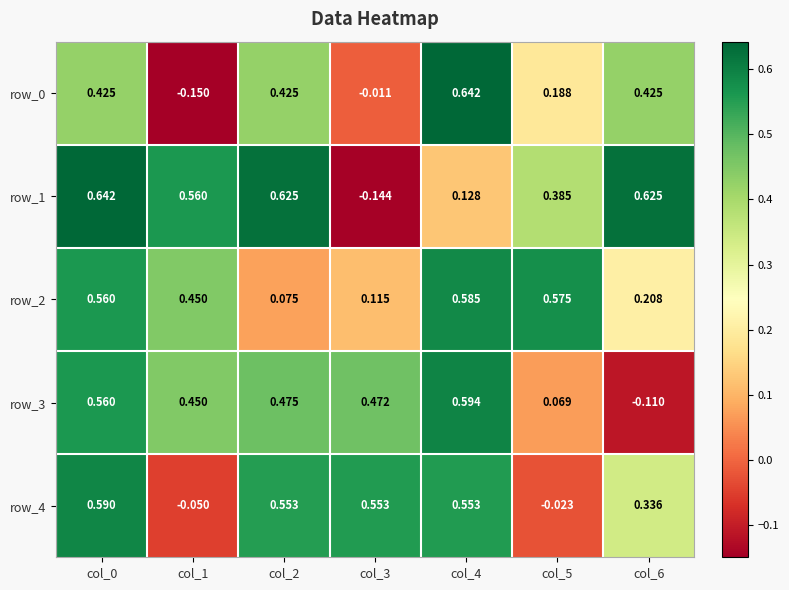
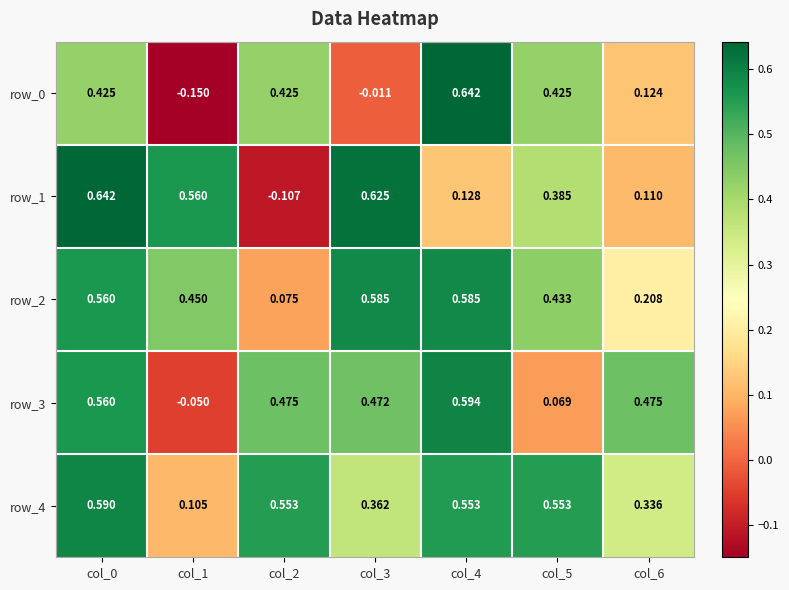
  {
    "row_0": {
      "col_0": 0.425,
      "col_1": -0.150,
      "col_2": 0.425,
      "col_3": -0.011,
      "col_4": 0.642,
-     "col_5": 0.188,
-     "col_6": 0.425
+     "col_5": 0.425,
+     "col_6": 0.124
    },
    "row_1": {
      "col_0": 0.642,
      "col_1": 0.560,
-     "col_2": 0.625,
-     "col_3": -0.144,
+     "col_2": -0.107,
+     "col_3": 0.625,
      "col_4": 0.128,
      "col_5": 0.385,
-     "col_6": 0.625
+     "col_6": 0.110
    },
    "row_2": {
      "col_0": 0.560,
      "col_1": 0.450,
      "col_2": 0.075,
-     "col_3": 0.115,
+     "col_3": 0.585,
      "col_4": 0.585,
-     "col_5": 0.575,
+     "col_5": 0.433,
      "col_6": 0.208
    },
    "row_3": {
      "col_0": 0.560,
-     "col_1": 0.450,
+     "col_1": -0.050,
      "col_2": 0.475,
      "col_3": 0.472,
      "col_4": 0.594,
      "col_5": 0.069,
-     "col_6": -0.110
+     "col_6": 0.475
    },
    "row_4": {
      "col_0": 0.590,
-     "col_1": -0.050,
+     "col_1": 0.105,
      "col_2": 0.553,
-     "col_3": 0.553,
+     "col_3": 0.362,
      "col_4": 0.553,
-     "col_5": -0.023,
+     "col_5": 0.553,
      "col_6": 0.336
    }
  }
